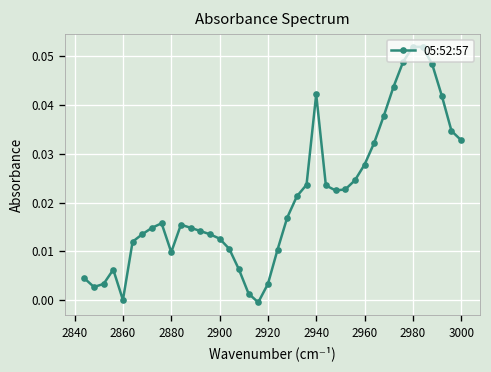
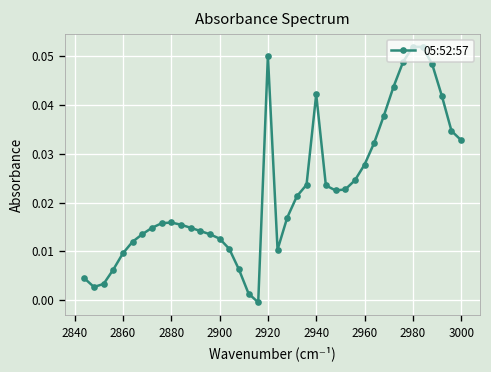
  {
-   "2860": 0.000,
-   "2880": 0.010,
+   "2860": 0.010,
+   "2880": 0.016,
    "2900": 0.013,
-   "2920": 0.003,
+   "2920": 0.050,
    "2940": 0.042,
    "2960": 0.028,
    "3000": 0.033
  }
